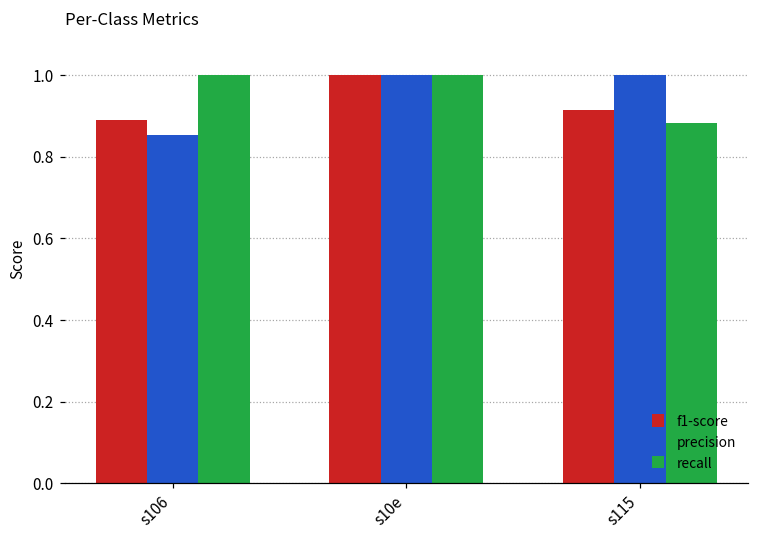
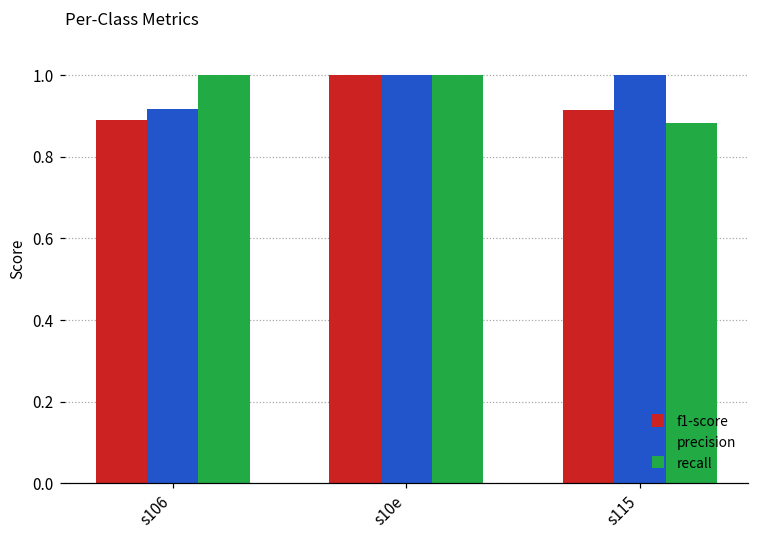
  {
    "f1-score": {
      "s106": 0.89,
      "s10e": 1.00,
      "s115": 0.91
    },
    "precision": {
-     "s106": 0.85,
+     "s106": 0.92,
      "s10e": 1.00,
      "s115": 1.00
    },
    "recall": {
      "s106": 1.00,
      "s10e": 1.00,
      "s115": 0.88
    }
  }
